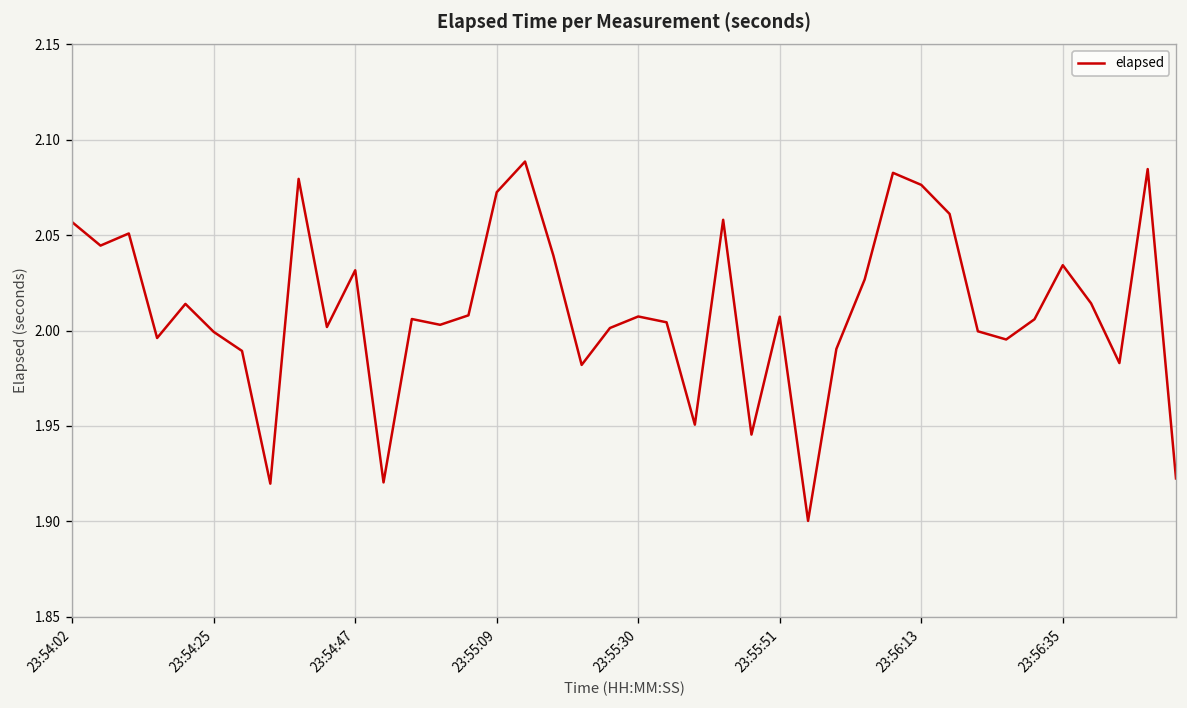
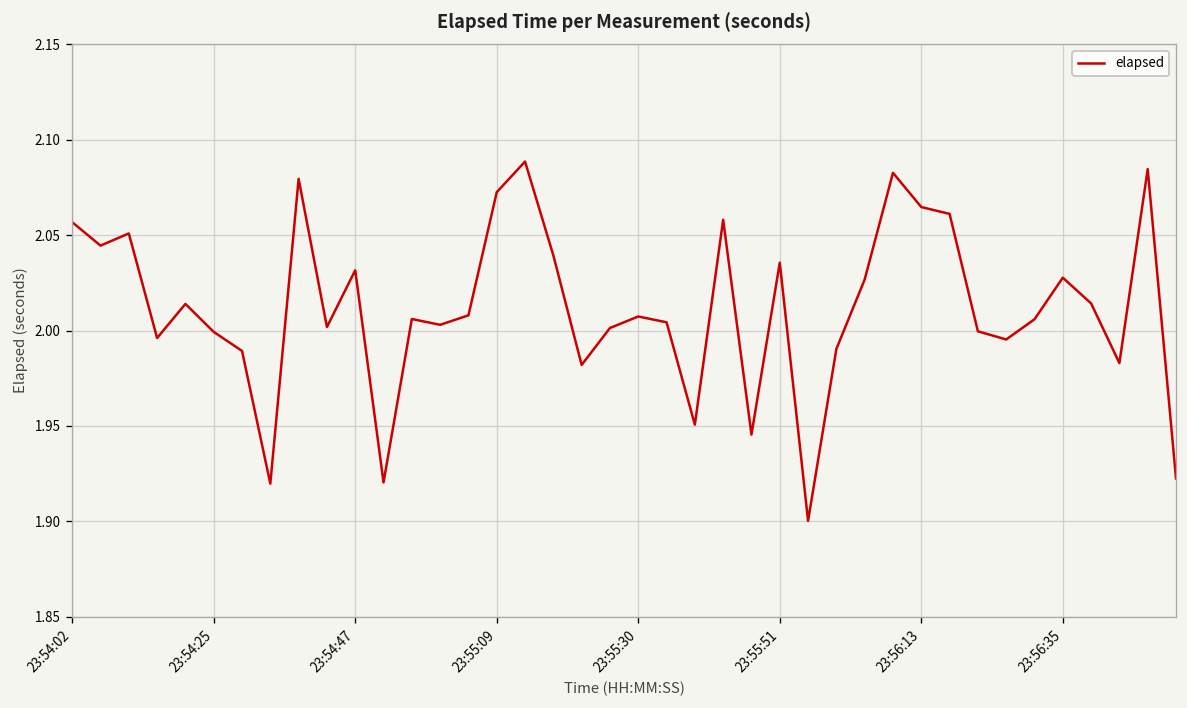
  {
    "23:54:02": 2.057,
    "23:54:25": 1.999,
    "23:54:47": 2.032,
    "23:55:09": 2.073,
    "23:55:30": 2.007,
-   "23:55:51": 2.007,
-   "23:56:13": 2.076,
-   "23:56:35": 2.034
+   "23:55:51": 2.036,
+   "23:56:13": 2.065,
+   "23:56:35": 2.028
  }
